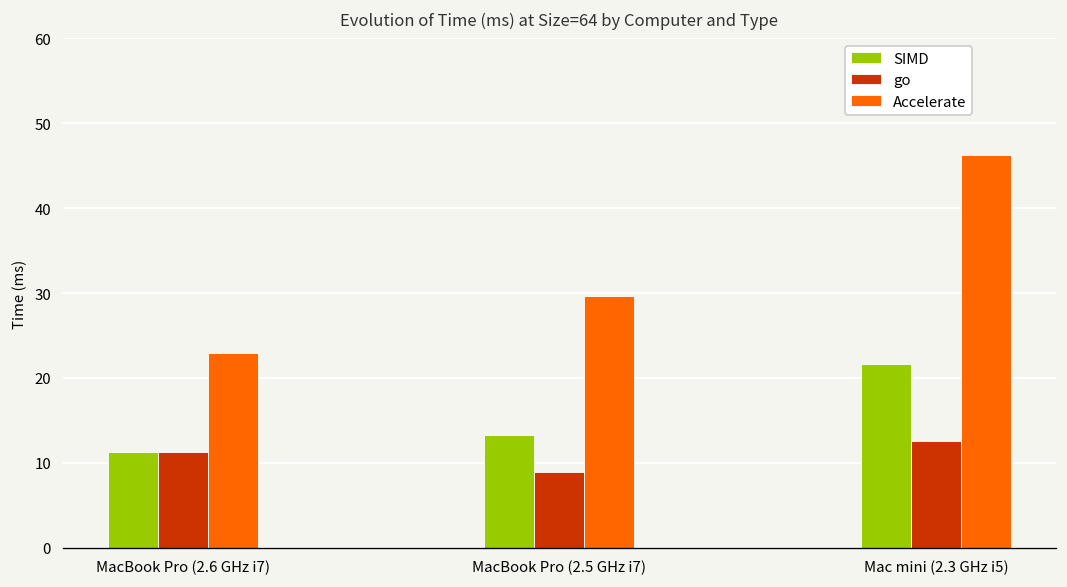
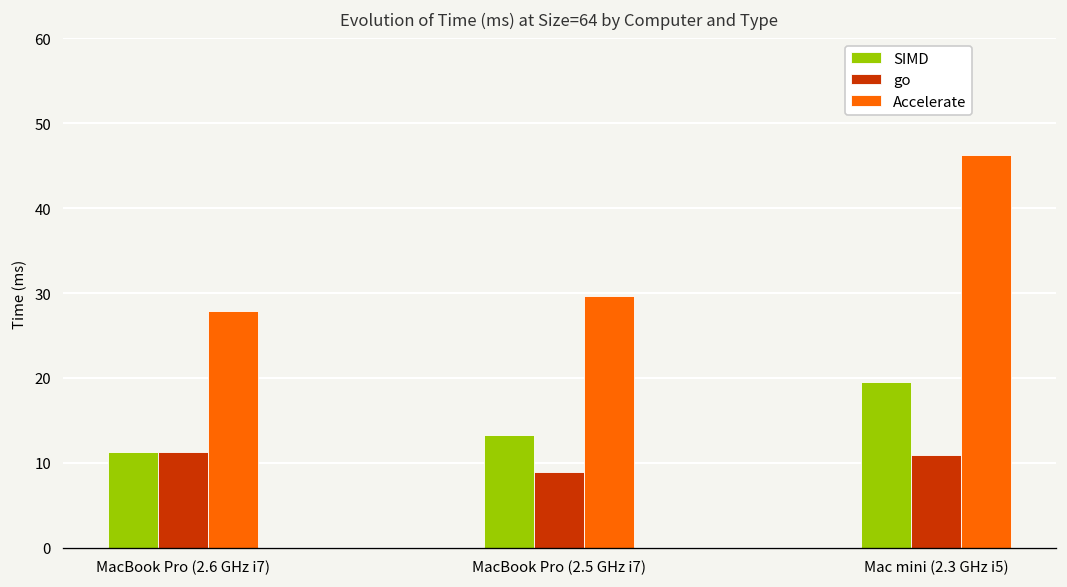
  {
    "SIMD": {
      "MacBook Pro (2.6 GHz i7)": 11,
      "MacBook Pro (2.5 GHz i7)": 13,
-     "Mac mini (2.3 GHz i5)": 22
+     "Mac mini (2.3 GHz i5)": 20
    },
    "go": {
      "MacBook Pro (2.6 GHz i7)": 11,
      "MacBook Pro (2.5 GHz i7)": 9,
-     "Mac mini (2.3 GHz i5)": 13
+     "Mac mini (2.3 GHz i5)": 11
    },
    "Accelerate": {
-     "MacBook Pro (2.6 GHz i7)": 23,
+     "MacBook Pro (2.6 GHz i7)": 28,
      "MacBook Pro (2.5 GHz i7)": 30,
      "Mac mini (2.3 GHz i5)": 46
    }
  }
